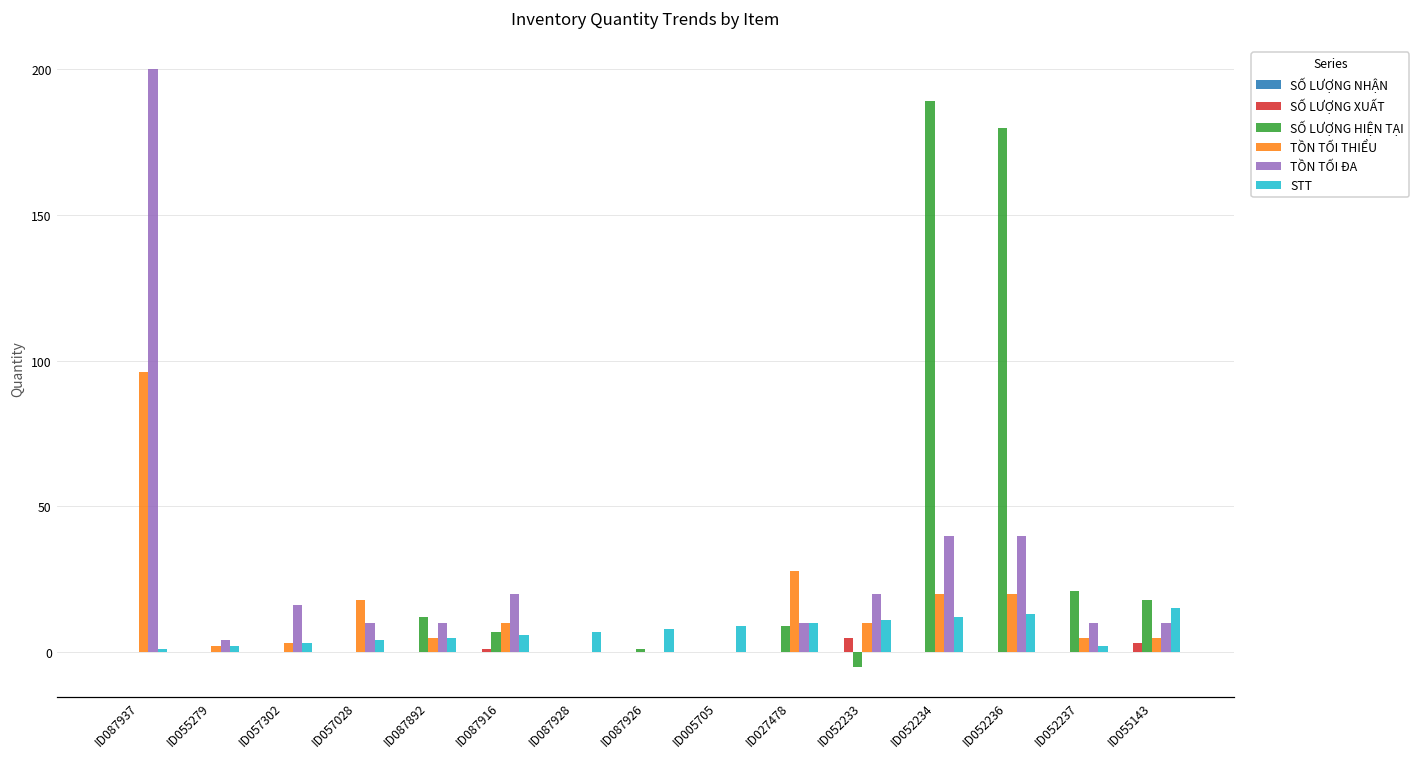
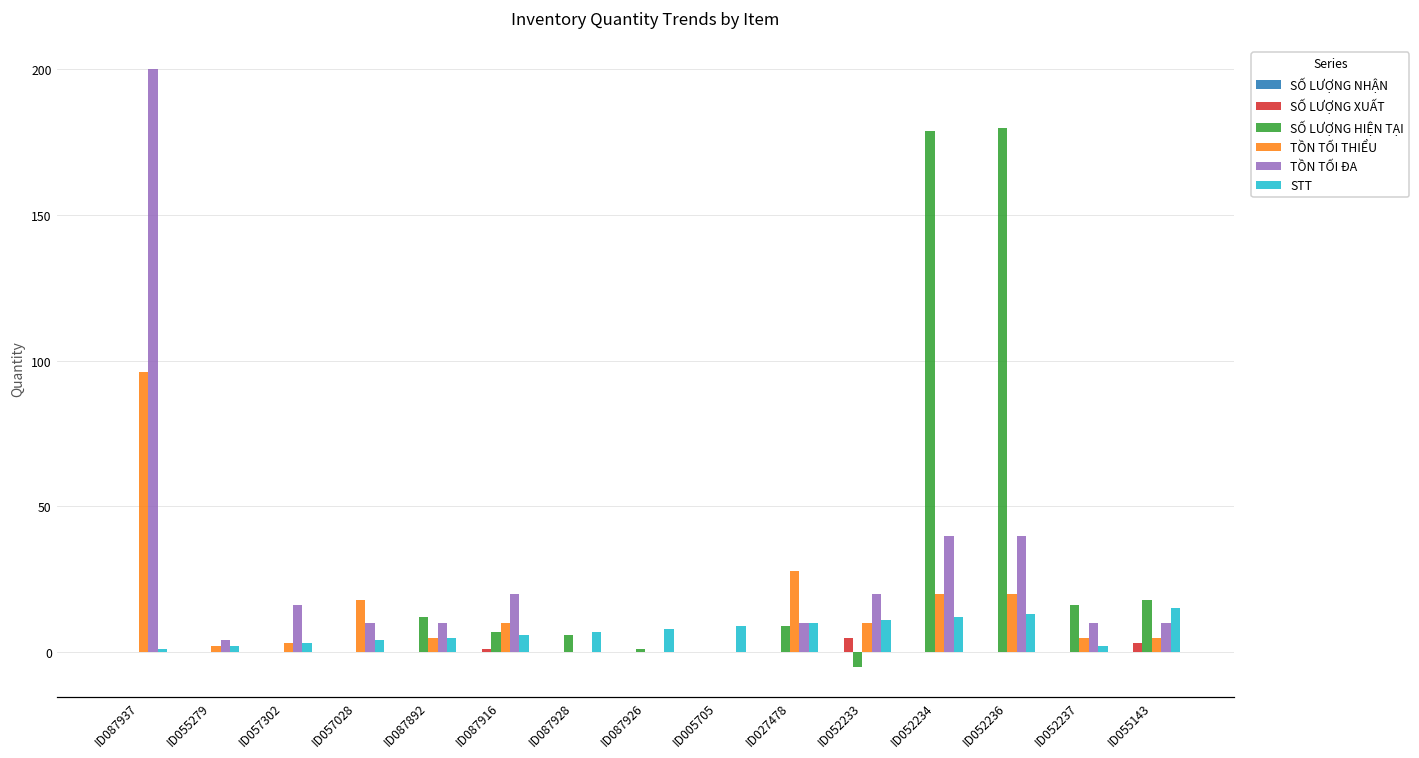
  {
    "SỐ LƯỢNG NHẬN": {
      "ID087937": 0,
      "ID055279": 0,
      "ID057302": 0,
      "ID057028": 0,
      "ID087892": 0,
      "ID087916": 0,
      "ID087928": 0,
      "ID087926": 0,
      "ID005705": 0,
      "ID027478": 0,
      "ID052233": 0,
      "ID052234": 0,
      "ID052236": 0,
      "ID052237": 0,
      "ID055143": 0
    },
    "SỐ LƯỢNG XUẤT": {
      "ID087937": 0,
      "ID055279": 0,
      "ID057302": 0,
      "ID057028": 0,
      "ID087892": 0,
      "ID087916": 1,
      "ID087928": 0,
      "ID087926": 0,
      "ID005705": 0,
      "ID027478": 0,
      "ID052233": 5,
      "ID052234": 0,
      "ID052236": 0,
      "ID052237": 0,
      "ID055143": 3
    },
    "SỐ LƯỢNG HIỆN TẠI": {
      "ID087937": 0,
      "ID055279": 0,
      "ID057302": 0,
      "ID057028": 0,
      "ID087892": 12,
      "ID087916": 7,
-     "ID087928": 0,
+     "ID087928": 6,
      "ID087926": 1,
      "ID005705": 0,
      "ID027478": 9,
      "ID052233": -5,
-     "ID052234": 189,
+     "ID052234": 179,
      "ID052236": 180,
-     "ID052237": 21,
+     "ID052237": 16,
      "ID055143": 18
    },
    "TỒN TỐI THIỂU": {
      "ID087937": 96,
      "ID055279": 2,
      "ID057302": 3,
      "ID057028": 18,
      "ID087892": 5,
      "ID087916": 10,
      "ID087928": 0,
      "ID087926": 0,
      "ID005705": 0,
      "ID027478": 28,
      "ID052233": 10,
      "ID052234": 20,
      "ID052236": 20,
      "ID052237": 5,
      "ID055143": 5
    },
    "TỒN TỐI ĐA": {
      "ID087937": 200,
      "ID055279": 4,
      "ID057302": 16,
      "ID057028": 10,
      "ID087892": 10,
      "ID087916": 20,
      "ID087928": 0,
      "ID087926": 0,
      "ID005705": 0,
      "ID027478": 10,
      "ID052233": 20,
      "ID052234": 40,
      "ID052236": 40,
      "ID052237": 10,
      "ID055143": 10
    },
    "STT": {
      "ID087937": 1,
      "ID055279": 2,
      "ID057302": 3,
      "ID057028": 4,
      "ID087892": 5,
      "ID087916": 6,
      "ID087928": 7,
      "ID087926": 8,
      "ID005705": 9,
      "ID027478": 10,
      "ID052233": 11,
      "ID052234": 12,
      "ID052236": 13,
      "ID052237": 2,
      "ID055143": 15
    }
  }
